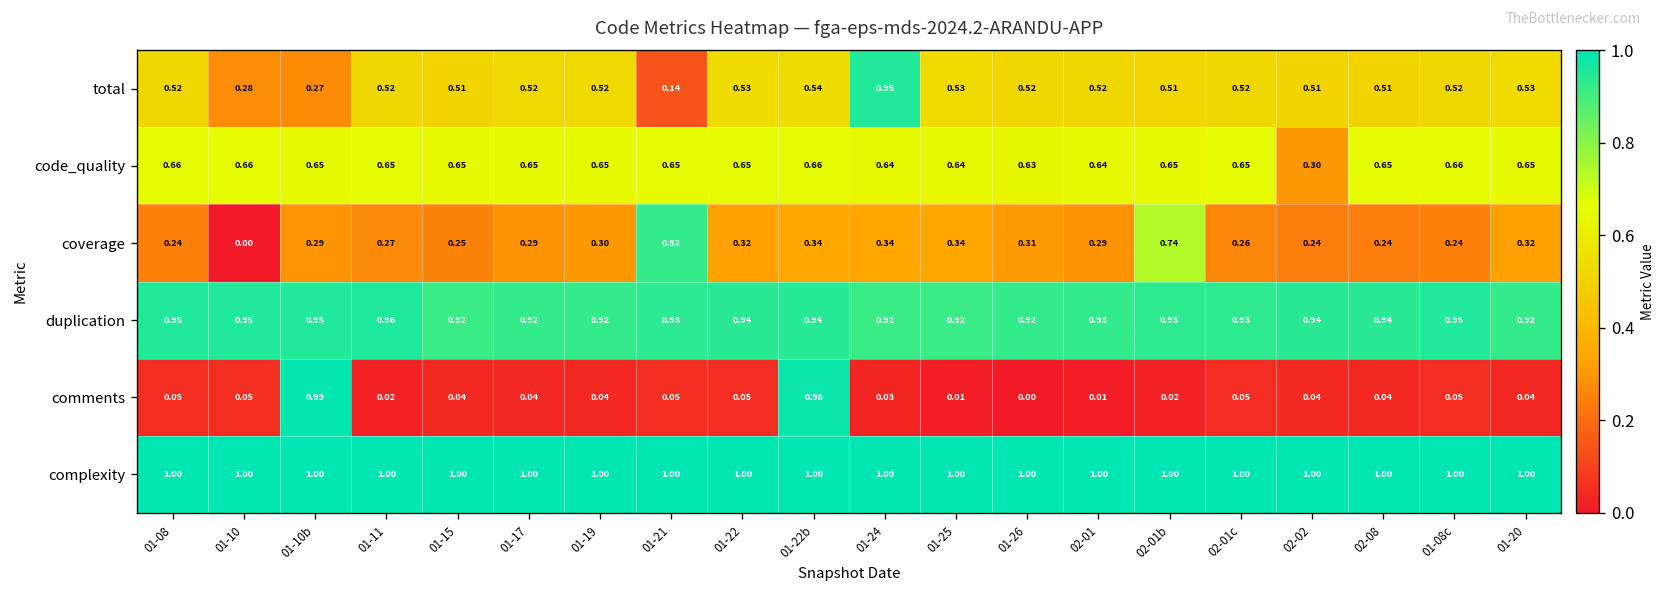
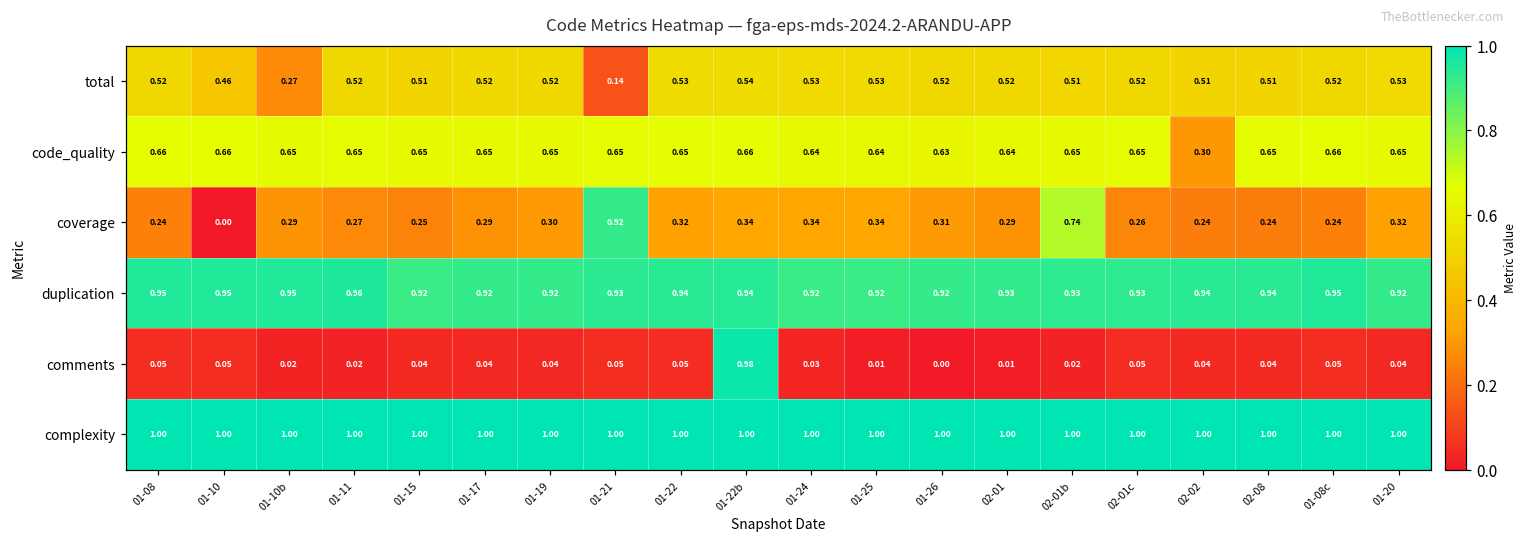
  {
    "total": {
      "01-08": 0.52,
-     "01-10": 0.28,
+     "01-10": 0.46,
      "01-10b": 0.27,
      "01-11": 0.52,
      "01-15": 0.51,
      "01-17": 0.52,
      "01-19": 0.52,
      "01-21": 0.14,
      "01-22": 0.53,
      "01-22b": 0.54,
-     "01-24": 0.95,
+     "01-24": 0.53,
      "01-25": 0.53,
      "01-26": 0.52,
      "02-01": 0.52,
      "02-01b": 0.51,
      "02-01c": 0.52,
      "02-02": 0.51,
      "02-08": 0.51,
      "01-08c": 0.52,
      "01-20": 0.53
    },
    "code_quality": {
      "01-08": 0.66,
      "01-10": 0.66,
      "01-10b": 0.65,
      "01-11": 0.65,
      "01-15": 0.65,
      "01-17": 0.65,
      "01-19": 0.65,
      "01-21": 0.65,
      "01-22": 0.65,
      "01-22b": 0.66,
      "01-24": 0.64,
      "01-25": 0.64,
      "01-26": 0.63,
      "02-01": 0.64,
      "02-01b": 0.65,
      "02-01c": 0.65,
      "02-02": 0.30,
      "02-08": 0.65,
      "01-08c": 0.66,
      "01-20": 0.65
    },
    "coverage": {
      "01-08": 0.24,
      "01-10": 0.00,
      "01-10b": 0.29,
      "01-11": 0.27,
      "01-15": 0.25,
      "01-17": 0.29,
      "01-19": 0.30,
      "01-21": 0.92,
      "01-22": 0.32,
      "01-22b": 0.34,
      "01-24": 0.34,
      "01-25": 0.34,
      "01-26": 0.31,
      "02-01": 0.29,
      "02-01b": 0.74,
      "02-01c": 0.26,
      "02-02": 0.24,
      "02-08": 0.24,
      "01-08c": 0.24,
      "01-20": 0.32
    },
    "duplication": {
      "01-08": 0.95,
      "01-10": 0.95,
      "01-10b": 0.95,
      "01-11": 0.96,
      "01-15": 0.92,
      "01-17": 0.92,
      "01-19": 0.92,
      "01-21": 0.93,
      "01-22": 0.94,
      "01-22b": 0.94,
      "01-24": 0.92,
      "01-25": 0.92,
      "01-26": 0.92,
      "02-01": 0.93,
      "02-01b": 0.93,
      "02-01c": 0.93,
      "02-02": 0.94,
      "02-08": 0.94,
      "01-08c": 0.95,
      "01-20": 0.92
    },
    "comments": {
      "01-08": 0.05,
      "01-10": 0.05,
-     "01-10b": 0.99,
+     "01-10b": 0.02,
      "01-11": 0.02,
      "01-15": 0.04,
      "01-17": 0.04,
      "01-19": 0.04,
      "01-21": 0.05,
      "01-22": 0.05,
      "01-22b": 0.98,
      "01-24": 0.03,
      "01-25": 0.01,
      "01-26": 0.00,
      "02-01": 0.01,
      "02-01b": 0.02,
      "02-01c": 0.05,
      "02-02": 0.04,
      "02-08": 0.04,
      "01-08c": 0.05,
      "01-20": 0.04
    },
    "complexity": {
      "01-08": 1.00,
      "01-10": 1.00,
      "01-10b": 1.00,
      "01-11": 1.00,
      "01-15": 1.00,
      "01-17": 1.00,
      "01-19": 1.00,
      "01-21": 1.00,
      "01-22": 1.00,
      "01-22b": 1.00,
      "01-24": 1.00,
      "01-25": 1.00,
      "01-26": 1.00,
      "02-01": 1.00,
      "02-01b": 1.00,
      "02-01c": 1.00,
      "02-02": 1.00,
      "02-08": 1.00,
      "01-08c": 1.00,
      "01-20": 1.00
    }
  }
